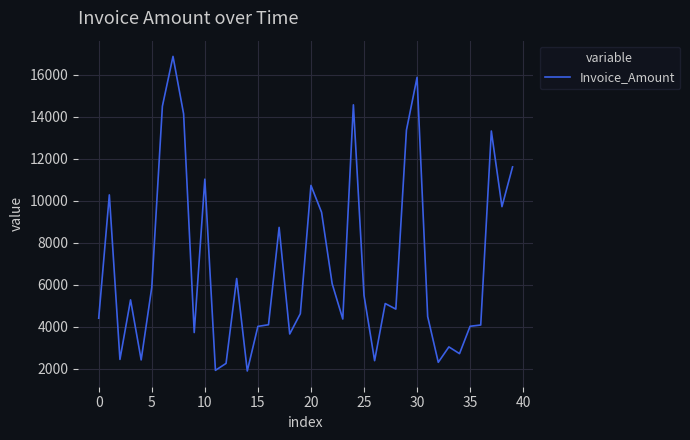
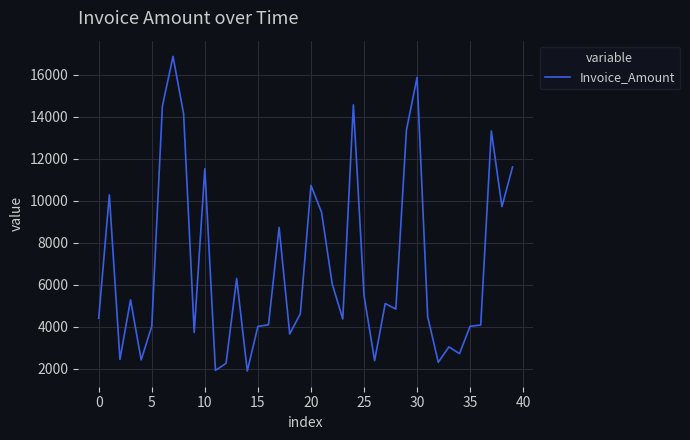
  {
    "0": 4400,
-   "5": 5900,
-   "10": 11000,
+   "5": 4000,
+   "10": 11500,
    "15": 4000,
    "20": 10700,
    "25": 5500,
    "30": 15900,
    "35": 4000
  }
